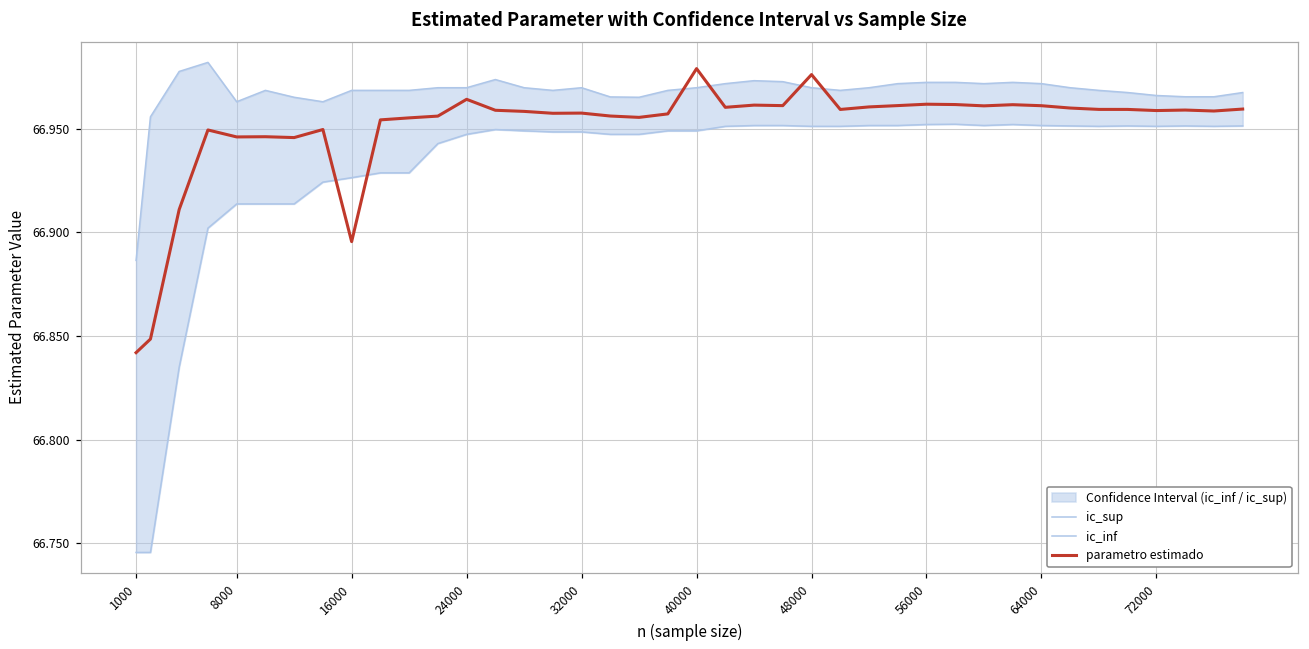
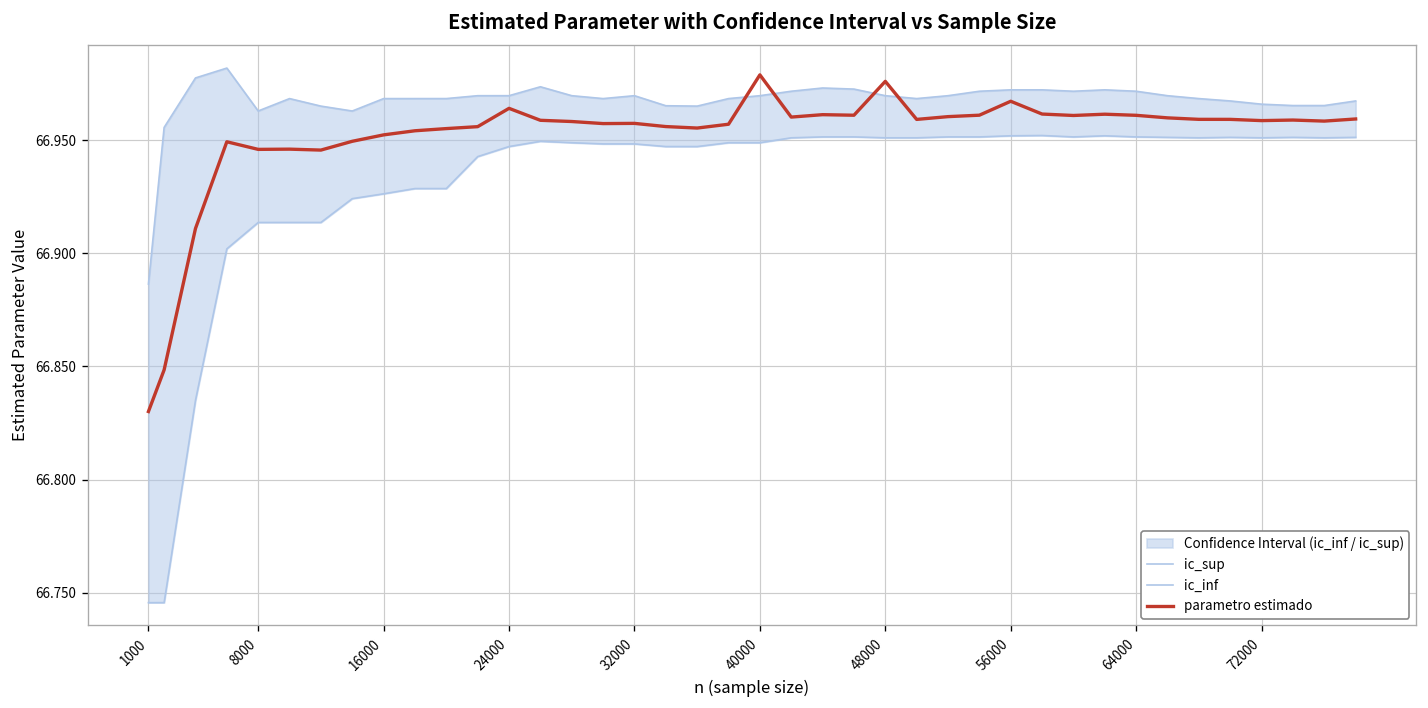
  {
    "parametro estimado": {
-     "1000": 66.842,
+     "1000": 66.830,
      "8000": 66.946,
-     "16000": 66.895,
+     "16000": 66.952,
      "24000": 66.964,
      "32000": 66.957,
      "40000": 66.979,
      "48000": 66.976,
-     "56000": 66.962,
+     "56000": 66.967,
      "64000": 66.961,
      "72000": 66.959
    }
  }
